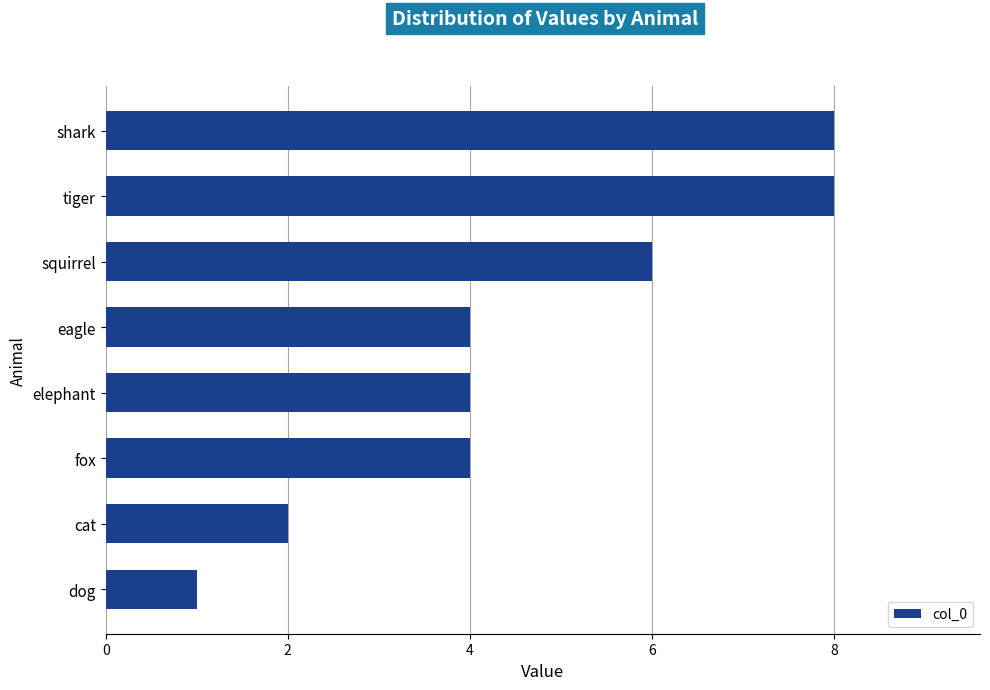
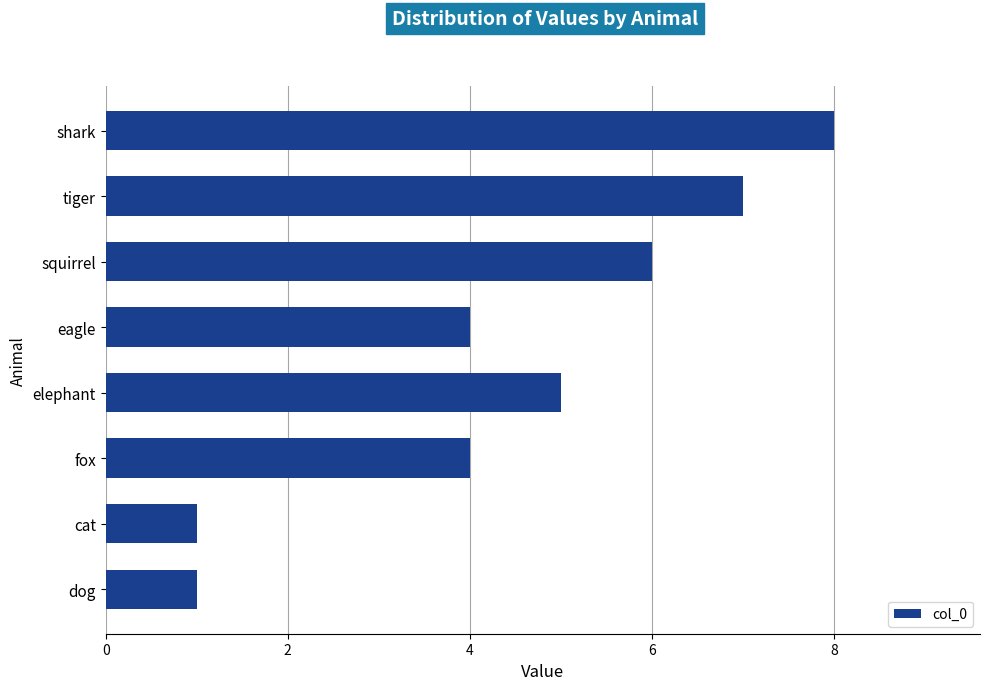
  {
    "shark": 8,
-   "tiger": 8,
+   "tiger": 7,
    "squirrel": 6,
    "eagle": 4,
-   "elephant": 4,
+   "elephant": 5,
    "fox": 4,
-   "cat": 2,
+   "cat": 1,
    "dog": 1
  }
